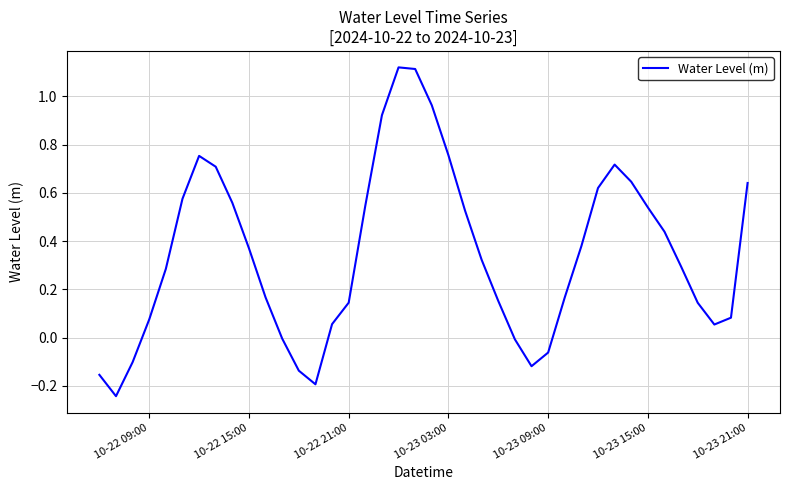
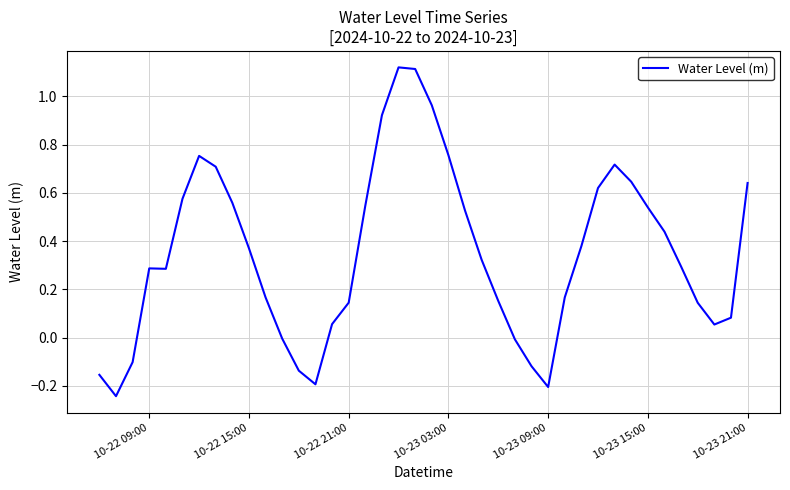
  {
-   "10-22 09:00": 0.08,
+   "10-22 09:00": 0.29,
    "10-22 15:00": 0.37,
    "10-22 21:00": 0.14,
    "10-23 03:00": 0.76,
-   "10-23 09:00": -0.06,
+   "10-23 09:00": -0.20,
    "10-23 15:00": 0.54,
    "10-23 21:00": 0.64
  }
